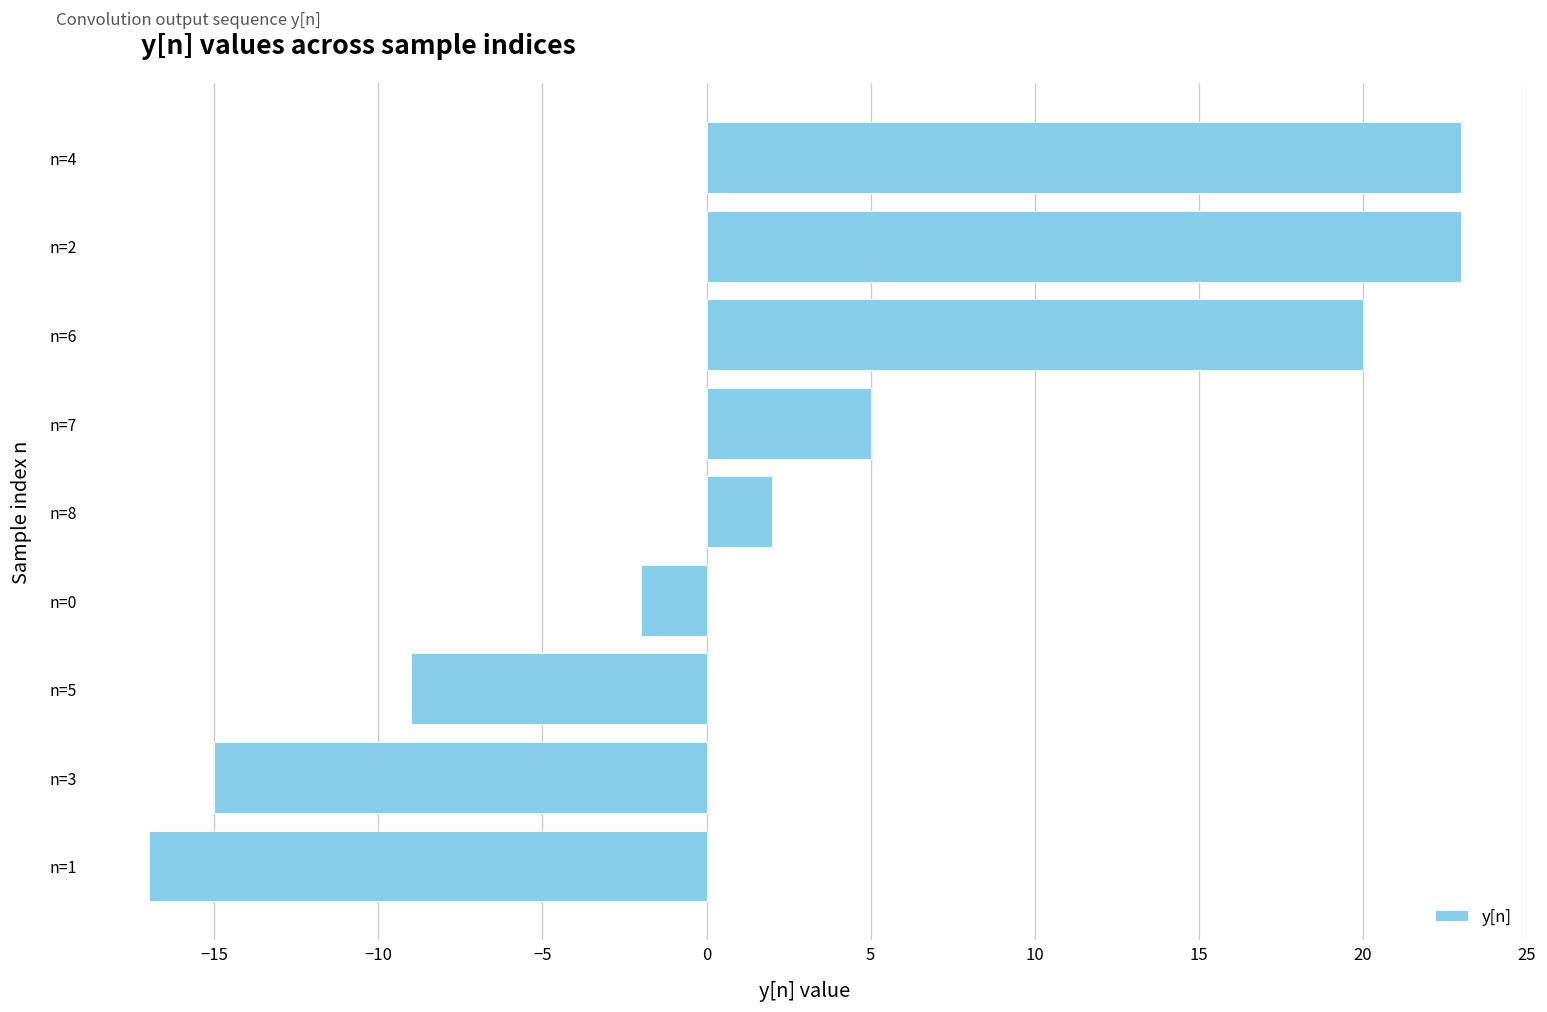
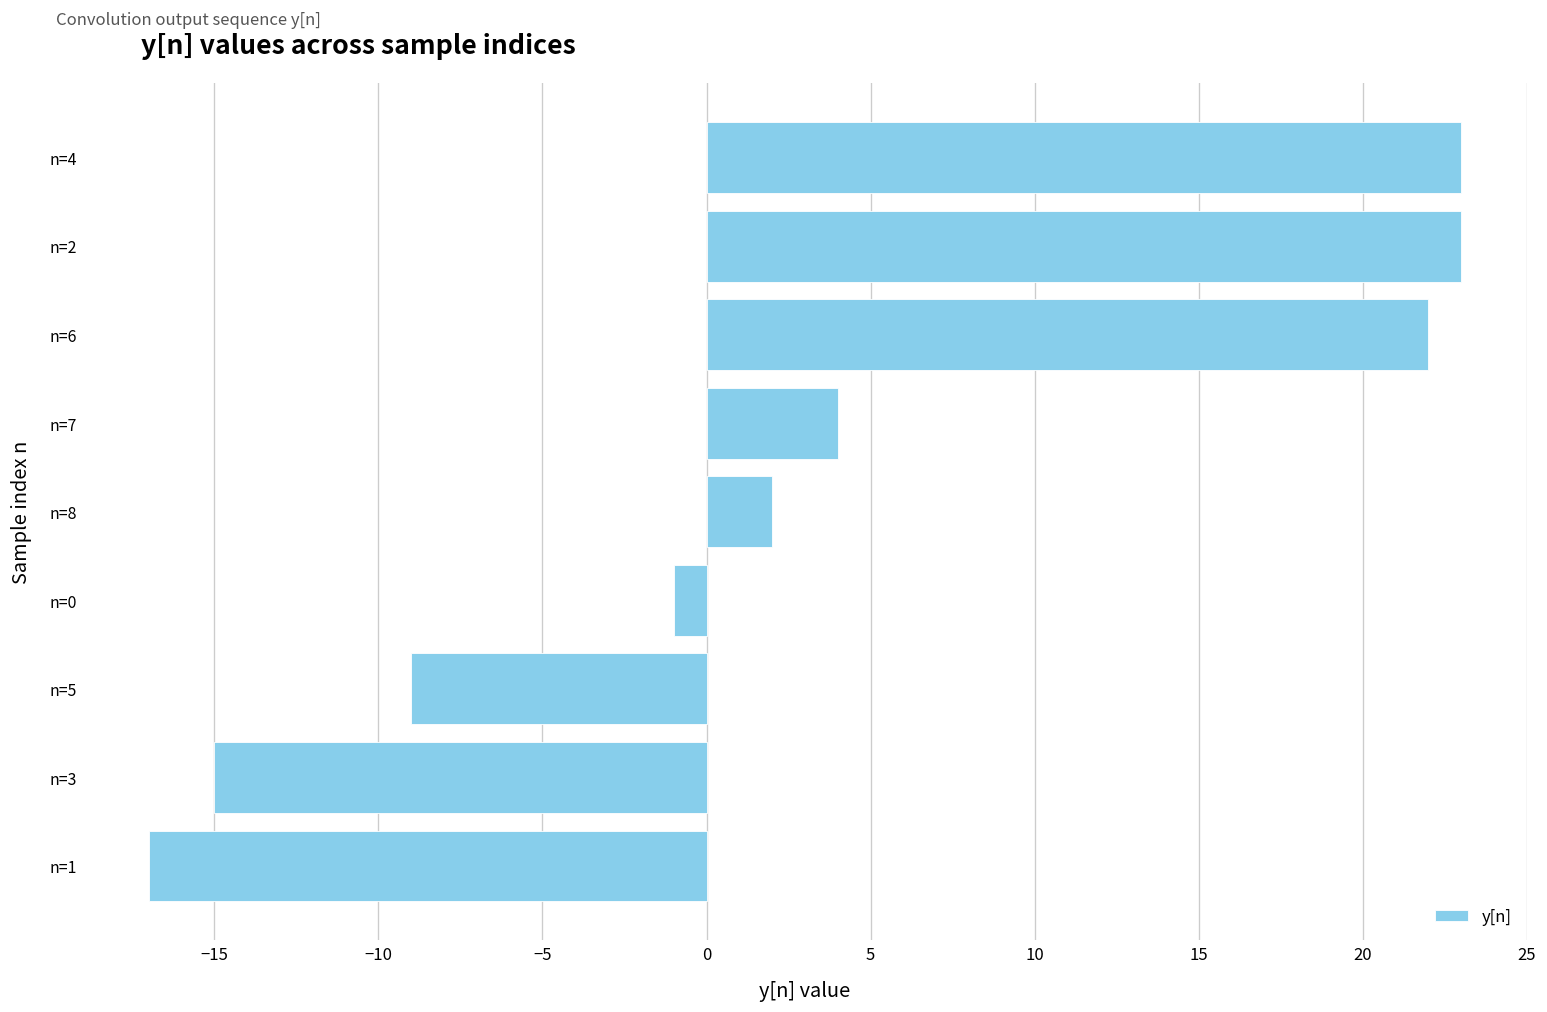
  {
    "n=4": 23,
    "n=2": 23,
-   "n=6": 20,
-   "n=7": 5,
+   "n=6": 22,
+   "n=7": 4,
    "n=8": 2,
-   "n=0": -2,
+   "n=0": -1,
    "n=5": -9,
    "n=3": -15,
    "n=1": -17
  }
